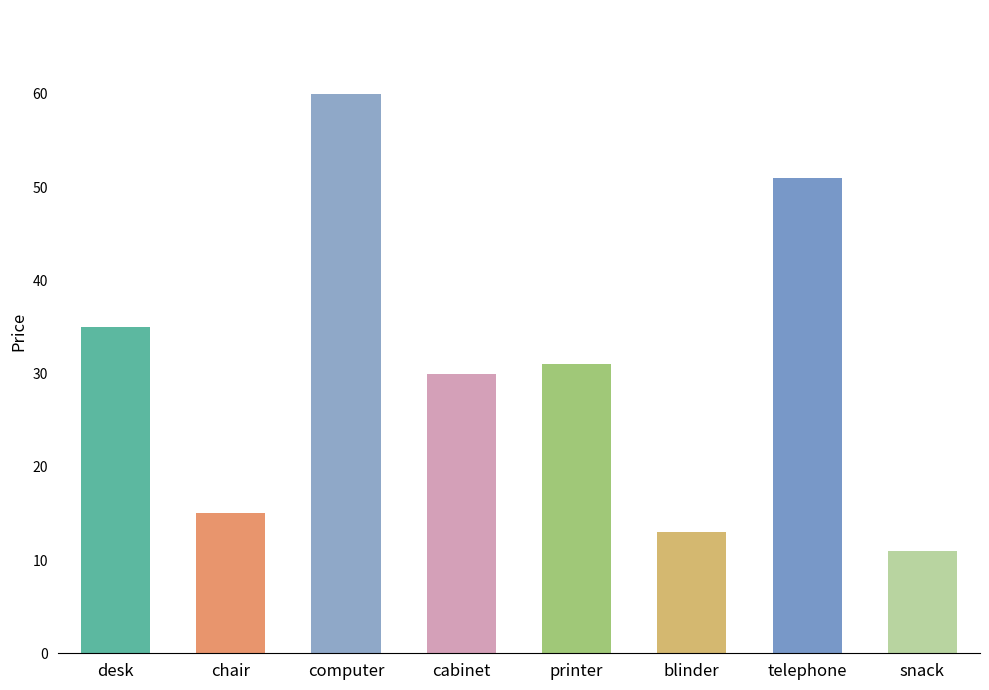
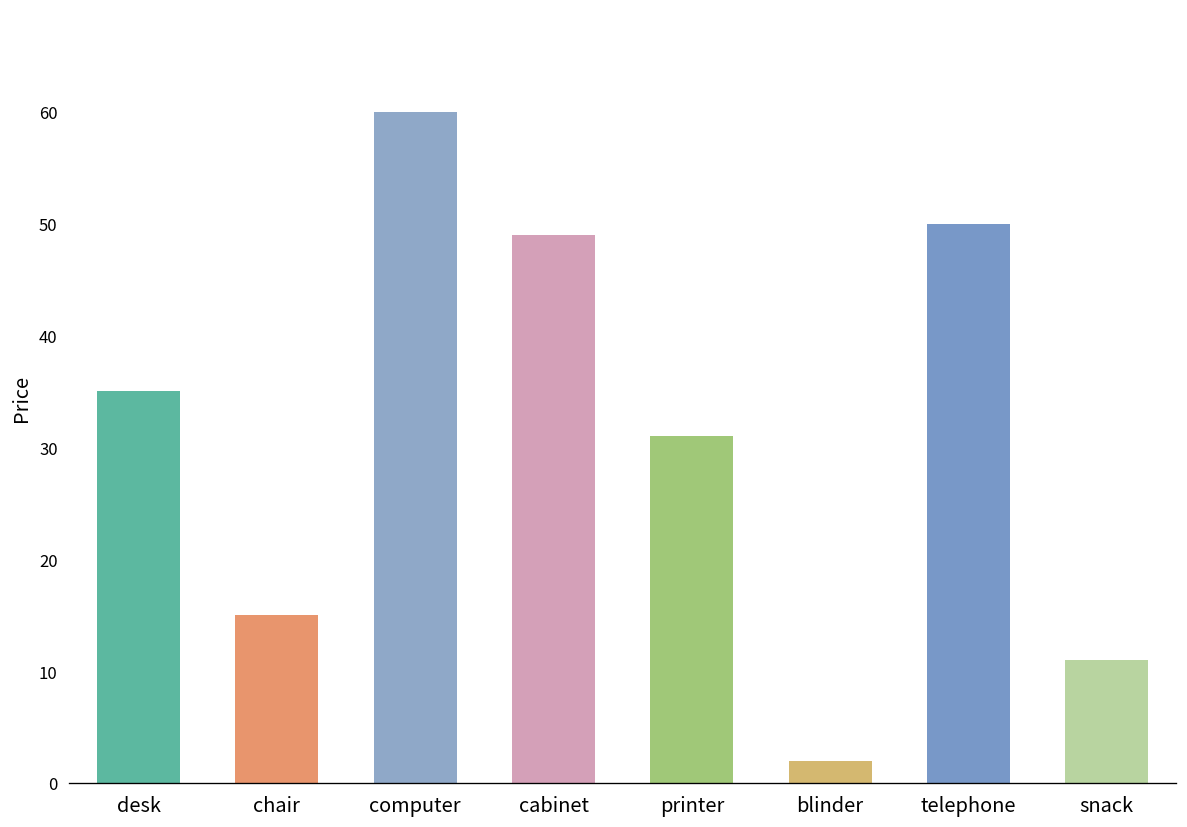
  {
    "desk": 35,
    "chair": 15,
    "computer": 60,
-   "cabinet": 30,
+   "cabinet": 49,
    "printer": 31,
-   "blinder": 13,
-   "telephone": 51,
+   "blinder": 2,
+   "telephone": 50,
    "snack": 11
  }
